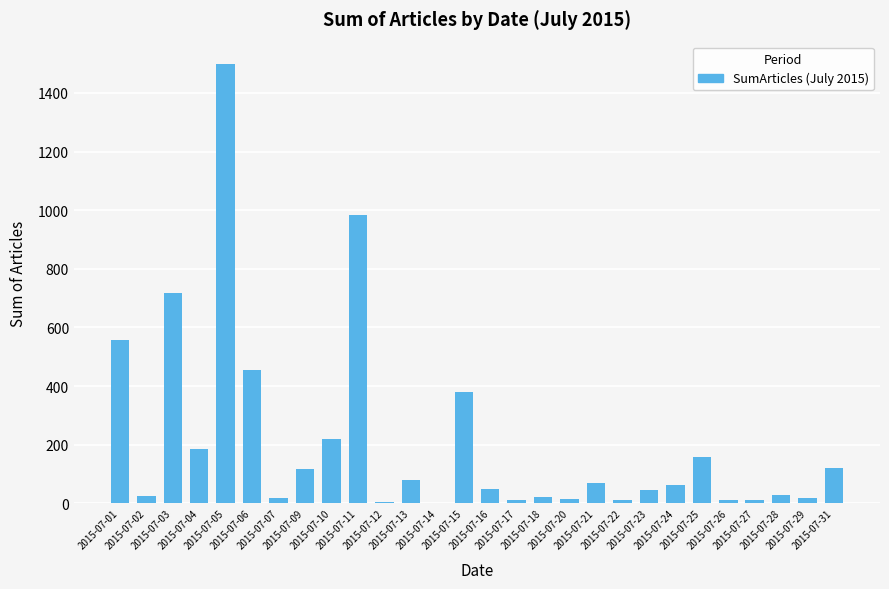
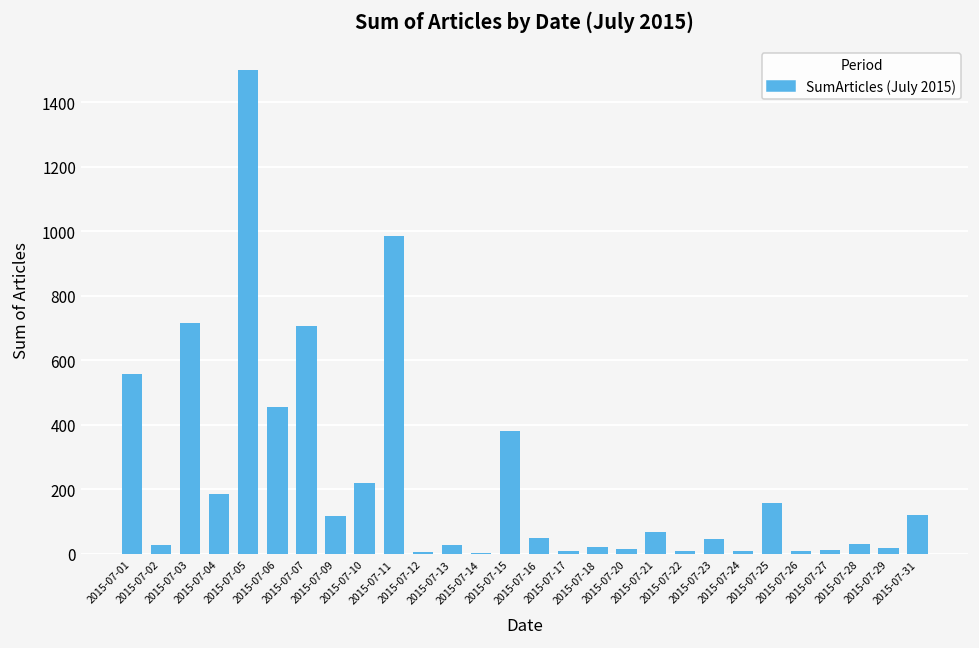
  {
    "2015-07-01": 560,
    "2015-07-02": 30,
    "2015-07-03": 720,
    "2015-07-04": 190,
    "2015-07-05": 1500,
    "2015-07-06": 460,
-   "2015-07-07": 20,
+   "2015-07-07": 710,
    "2015-07-09": 120,
    "2015-07-10": 220,
    "2015-07-11": 980,
-   "2015-07-13": 80,
+   "2015-07-13": 30,
    "2015-07-15": 380,
    "2015-07-16": 50,
    "2015-07-17": 10,
    "2015-07-18": 20,
    "2015-07-20": 20,
    "2015-07-21": 70,
    "2015-07-22": 10,
    "2015-07-23": 50,
-   "2015-07-24": 60,
+   "2015-07-24": 10,
    "2015-07-25": 160,
    "2015-07-26": 10,
    "2015-07-27": 10,
    "2015-07-28": 30,
    "2015-07-29": 20,
    "2015-07-31": 120
  }
